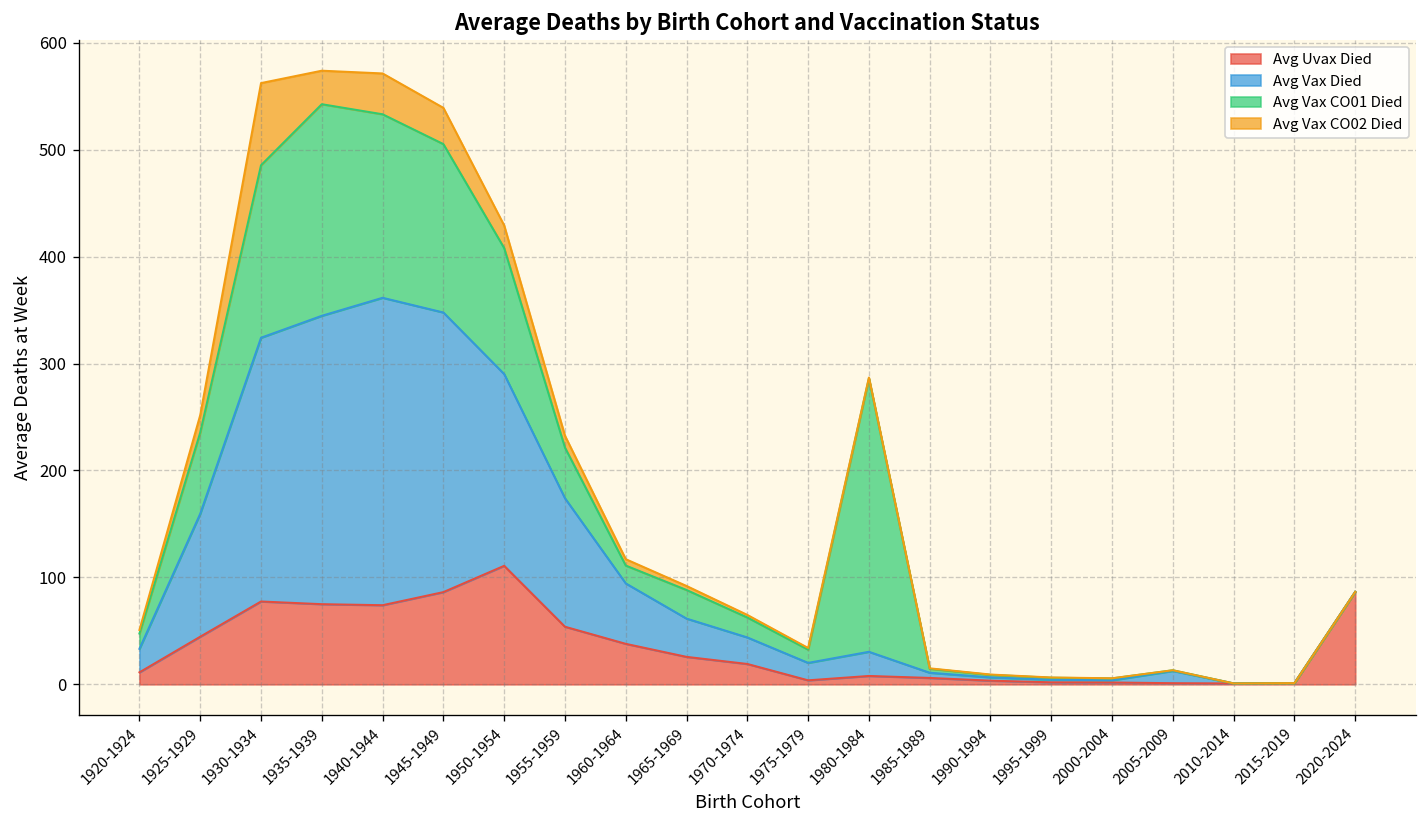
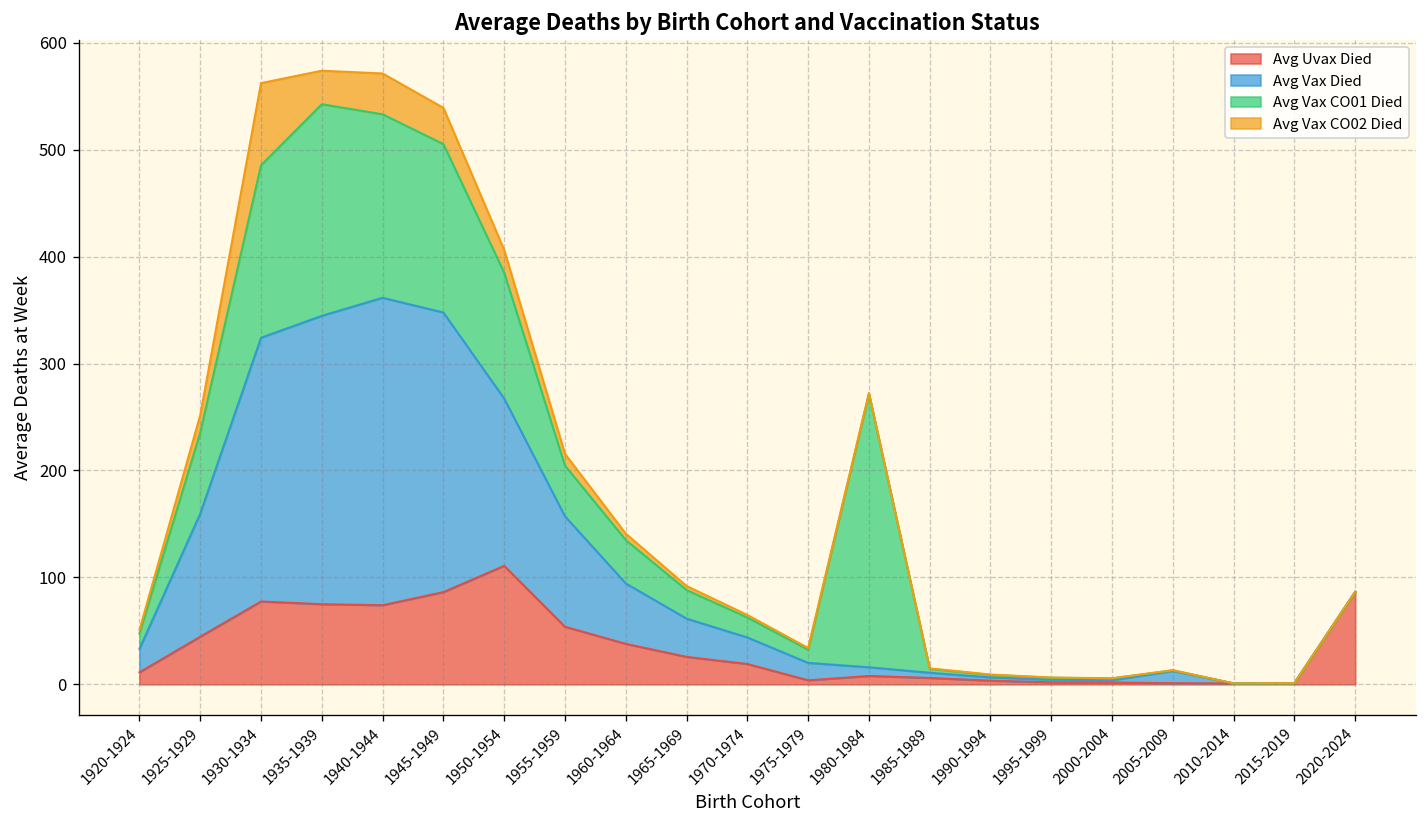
  {
    "Avg Uvax Died": {
      "1920-1924": 10,
      "1925-1929": 40,
      "1930-1934": 80,
      "1935-1939": 70,
      "1940-1944": 70,
      "1945-1949": 90,
      "1950-1954": 110,
      "1955-1959": 50,
      "1960-1964": 40,
      "1965-1969": 30,
      "1970-1974": 20,
      "1975-1979": 0,
      "1980-1984": 10,
      "1985-1989": 10,
      "1990-1994": 0,
      "2005-2009": 0
    },
    "Avg Vax Died": {
      "1920-1924": 20,
      "1925-1929": 120,
      "1930-1934": 250,
      "1935-1939": 270,
      "1940-1944": 290,
      "1945-1949": 260,
-     "1950-1954": 180,
-     "1955-1959": 120,
+     "1950-1954": 160,
+     "1955-1959": 100,
      "1960-1964": 60,
      "1965-1969": 40,
      "1970-1974": 20,
      "1975-1979": 20,
-     "1980-1984": 20,
+     "1980-1984": 10,
      "1985-1989": 0
    },
    "Avg Vax CO01 Died": {
      "1920-1924": 10,
      "1925-1929": 80,
      "1930-1934": 160,
      "1935-1939": 200,
      "1940-1944": 170,
      "1945-1949": 160,
      "1950-1954": 120,
      "1955-1959": 50,
-     "1960-1964": 20,
+     "1960-1964": 40,
      "1965-1969": 30
    },
    "Avg Vax CO02 Died": {
      "1920-1924": 0,
      "1925-1929": 20,
      "1930-1934": 80,
      "1935-1939": 30,
      "1940-1944": 40,
      "1945-1949": 30,
      "1950-1954": 20,
      "1955-1959": 10,
      "1960-1964": 10,
      "1965-1969": 0
    }
  }
